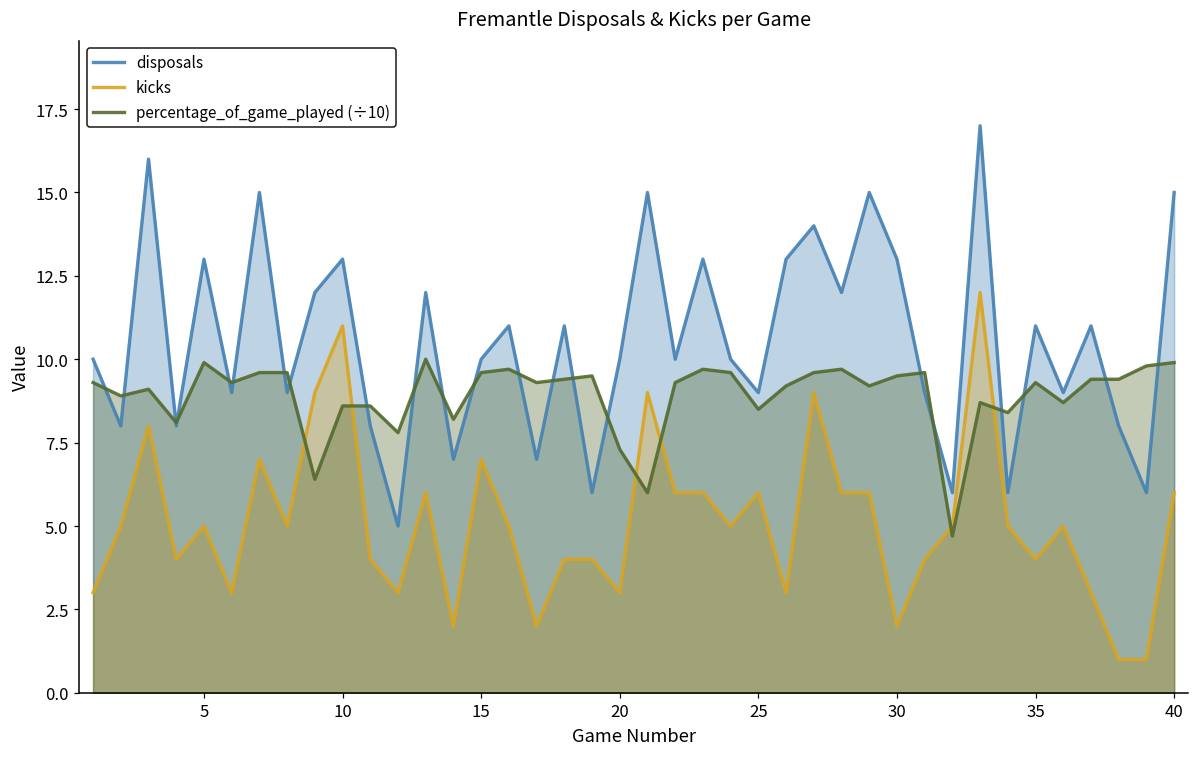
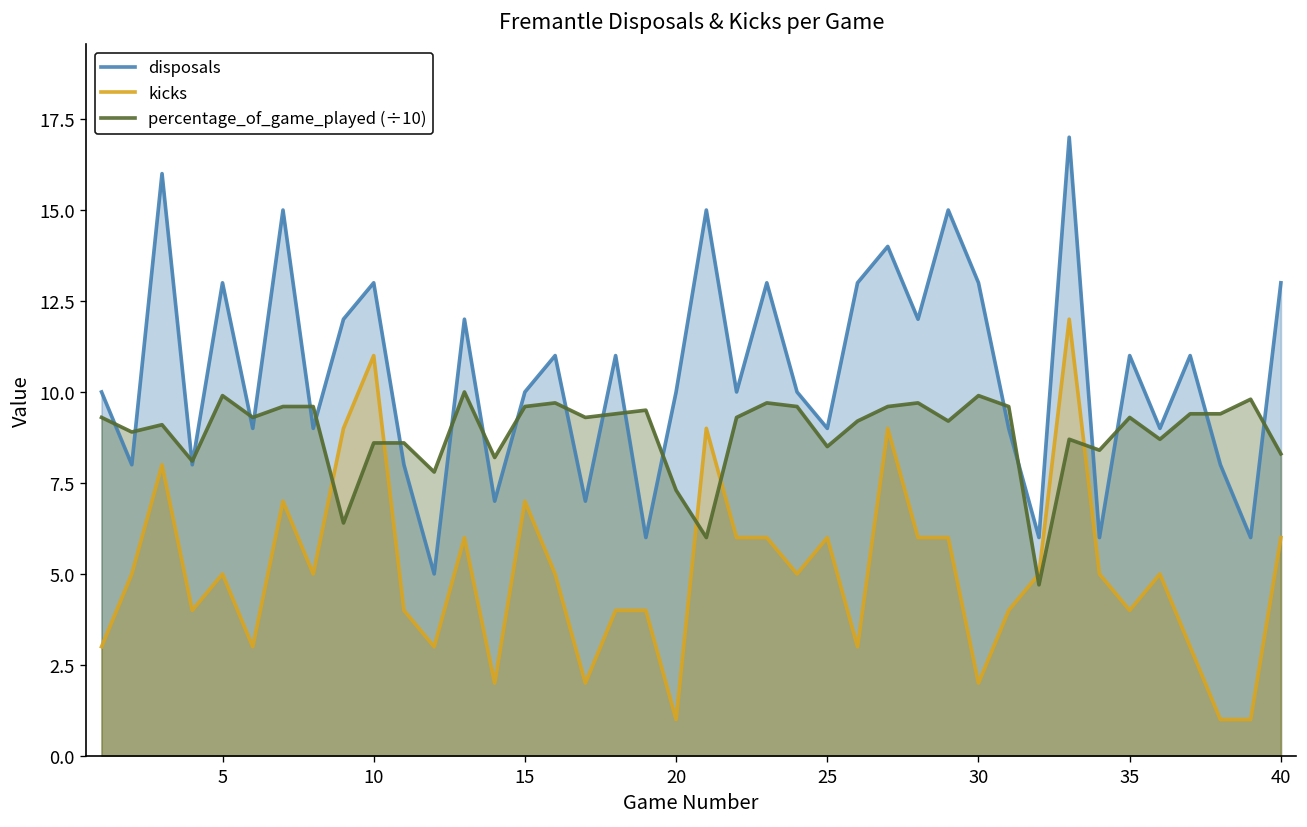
  {
    "disposals": {
      "5": 13,
      "10": 13,
      "15": 10,
      "20": 10,
      "25": 9,
      "30": 13,
      "35": 11,
-     "40": 15
+     "40": 13
    },
    "kicks": {
      "5": 5,
      "10": 11,
      "15": 7,
-     "20": 3,
+     "20": 1,
      "25": 6,
      "30": 2,
      "35": 4,
      "40": 6
    },
    "percentage_of_game_played (÷10)": {
      "5": 9.9,
      "10": 8.6,
      "15": 9.6,
      "20": 7.3,
      "25": 8.5,
-     "30": 9.5,
+     "30": 9.9,
      "35": 9.3,
-     "40": 9.9
+     "40": 8.3
    }
  }
